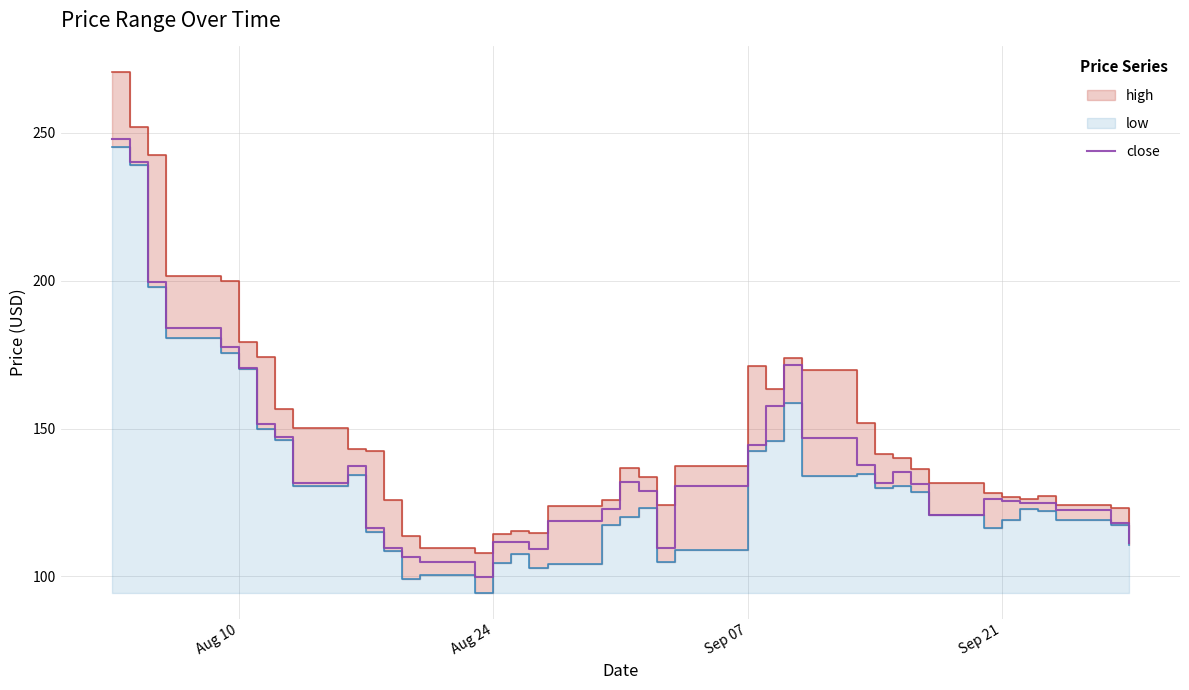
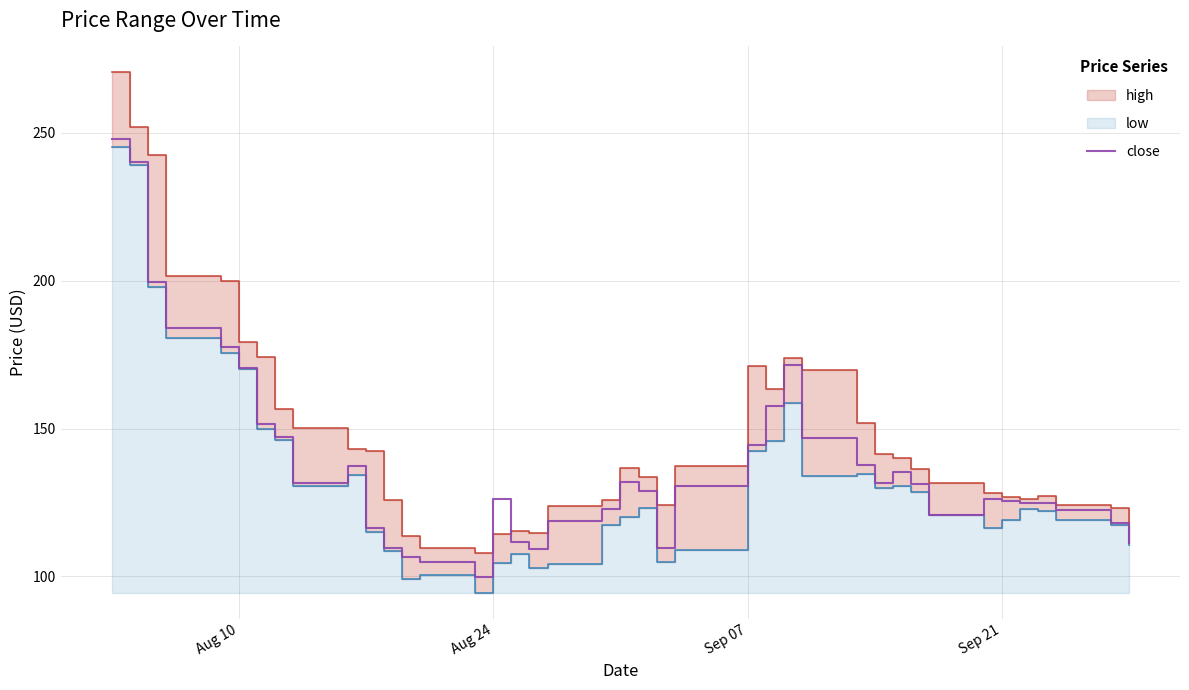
  {
    "close": {
-     "Aug 24": 112,
+     "Aug 24": 126,
      "Sep 07": 145,
      "Sep 21": 126
    }
  }
